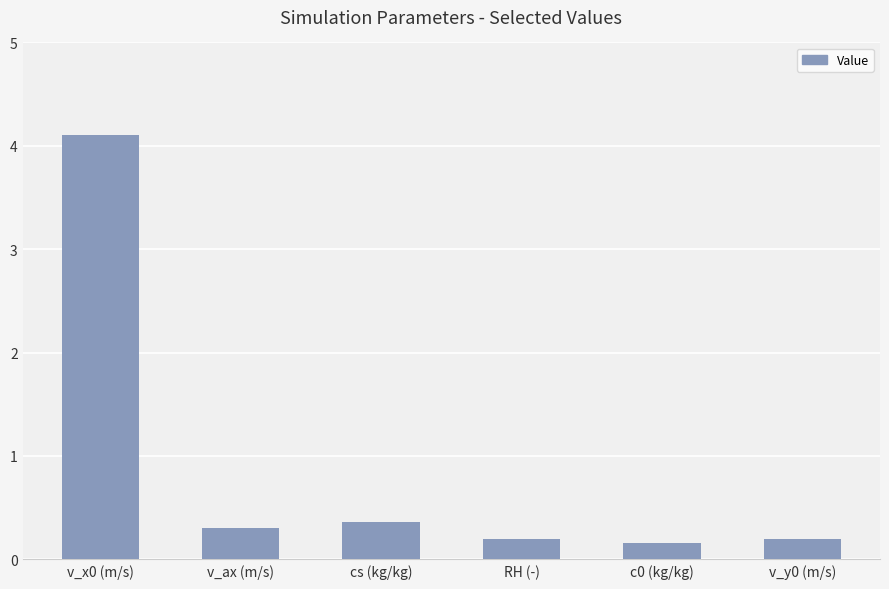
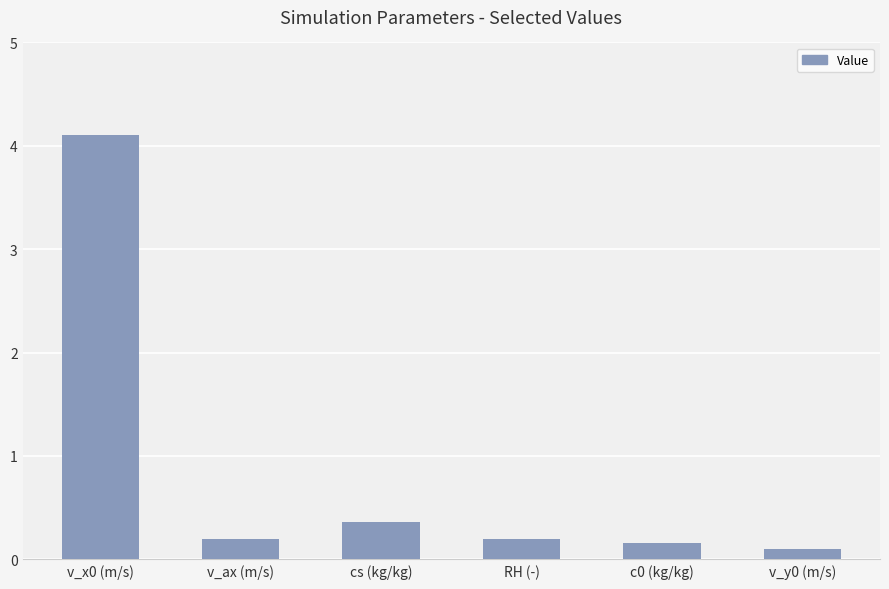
  {
    "v_x0 (m/s)": 4.1,
-   "v_ax (m/s)": 0.3,
+   "v_ax (m/s)": 0.2,
    "cs (kg/kg)": 0.36,
    "RH (-)": 0.2,
    "c0 (kg/kg)": 0.16,
-   "v_y0 (m/s)": 0.2
+   "v_y0 (m/s)": 0.1
  }
